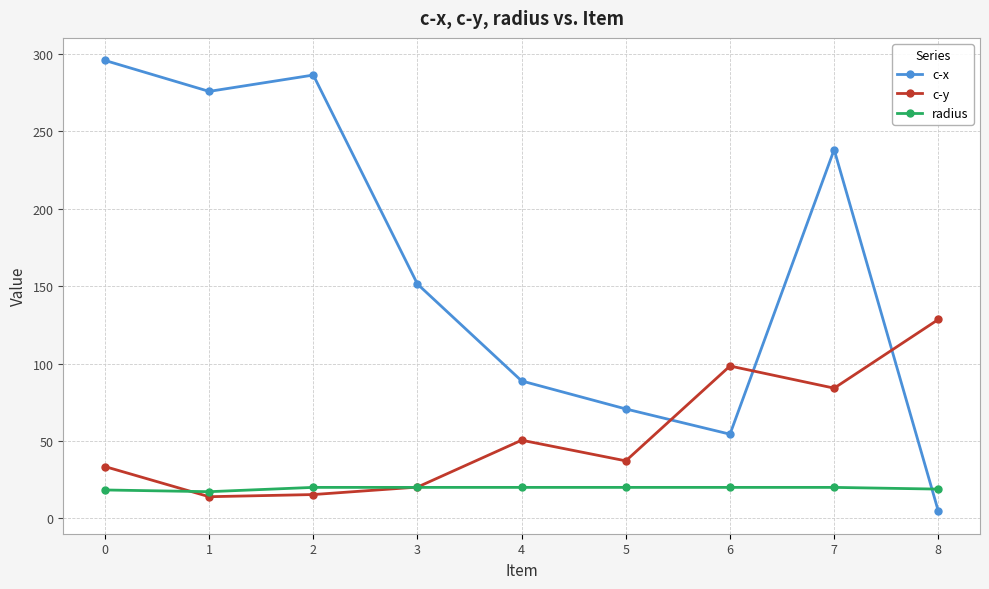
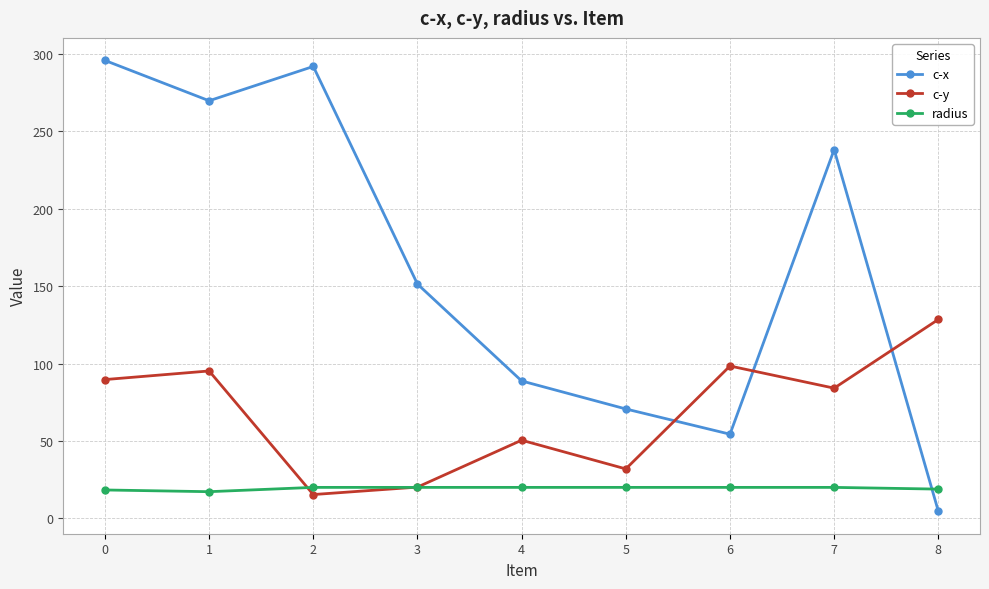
  {
    "c-x": {
      "0": 296,
-     "1": 276,
-     "2": 286,
+     "1": 270,
+     "2": 292,
      "3": 151,
      "4": 89,
      "5": 71,
      "6": 54,
      "7": 238,
      "8": 5
    },
    "c-y": {
-     "0": 34,
-     "1": 14,
+     "0": 90,
+     "1": 95,
      "2": 15,
      "4": 51,
-     "5": 37,
+     "5": 32,
      "6": 98,
      "7": 84,
      "8": 129
    },
    "radius": {
      "0": 18,
      "1": 17,
      "2": 20,
      "4": 20,
      "5": 20,
      "6": 20,
      "7": 20,
      "8": 19
    }
  }
